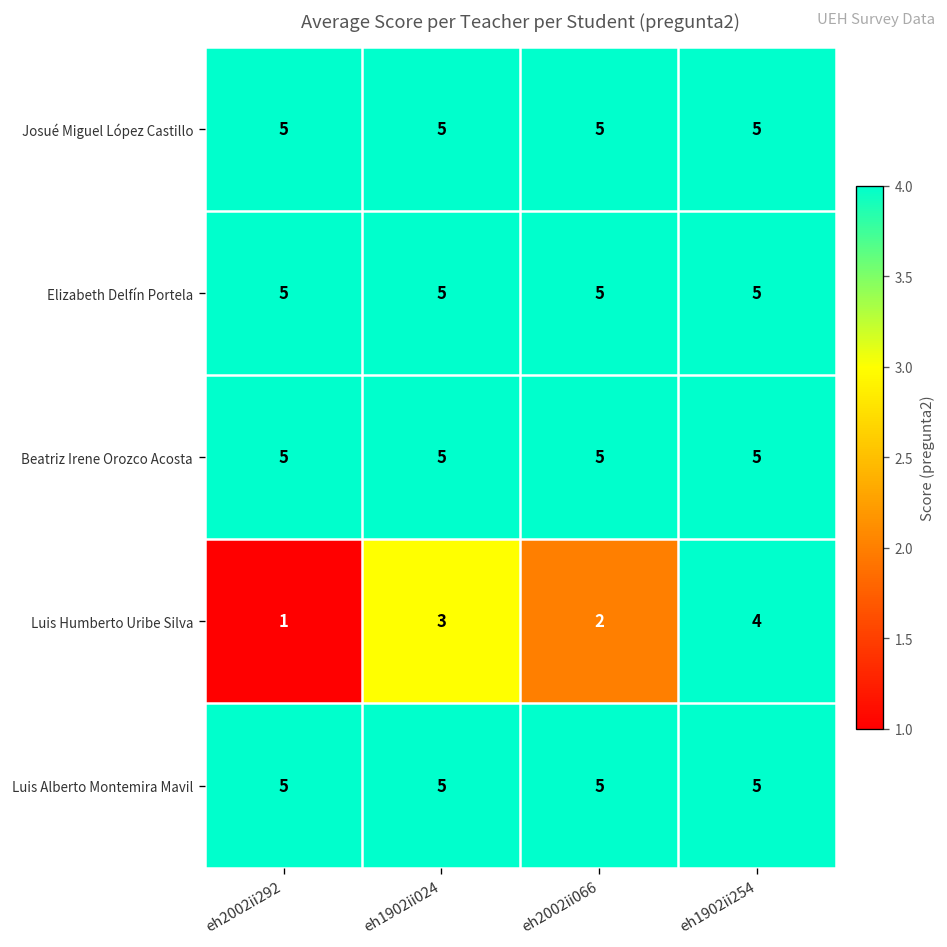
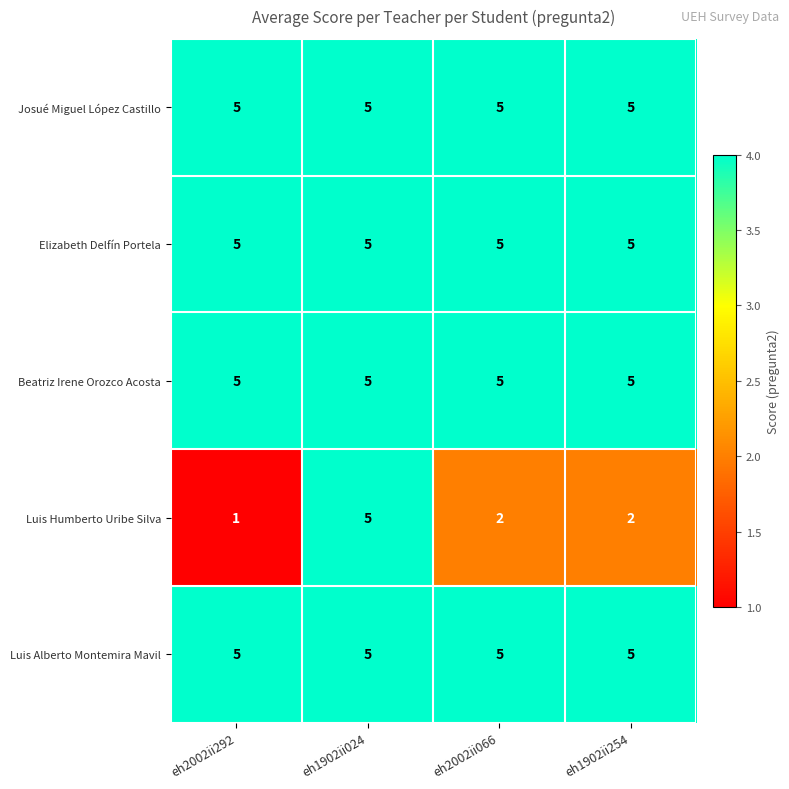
  {
    "Josué Miguel López Castillo": {
      "eh2002ii292": 5,
      "eh1902ii024": 5,
      "eh2002ii066": 5,
      "eh1902ii254": 5
    },
    "Elizabeth Delfín Portela": {
      "eh2002ii292": 5,
      "eh1902ii024": 5,
      "eh2002ii066": 5,
      "eh1902ii254": 5
    },
    "Beatriz Irene Orozco Acosta": {
      "eh2002ii292": 5,
      "eh1902ii024": 5,
      "eh2002ii066": 5,
      "eh1902ii254": 5
    },
    "Luis Humberto Uribe Silva": {
      "eh2002ii292": 1,
-     "eh1902ii024": 3,
+     "eh1902ii024": 5,
      "eh2002ii066": 2,
-     "eh1902ii254": 4
+     "eh1902ii254": 2
    },
    "Luis Alberto Montemira Mavil": {
      "eh2002ii292": 5,
      "eh1902ii024": 5,
      "eh2002ii066": 5,
      "eh1902ii254": 5
    }
  }
